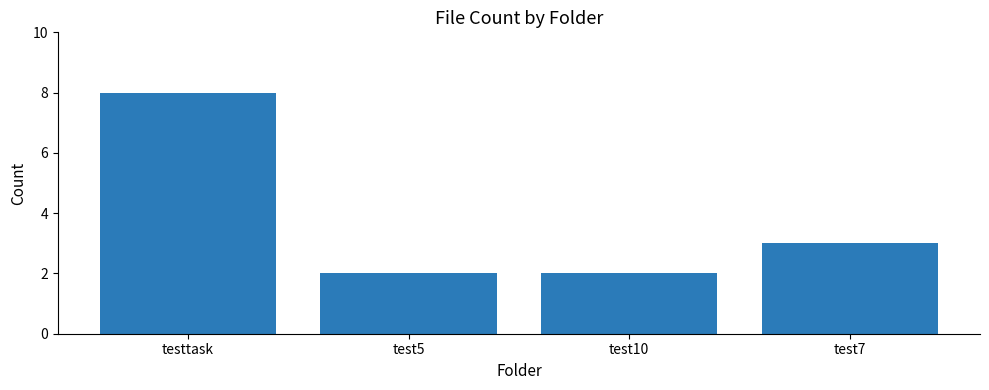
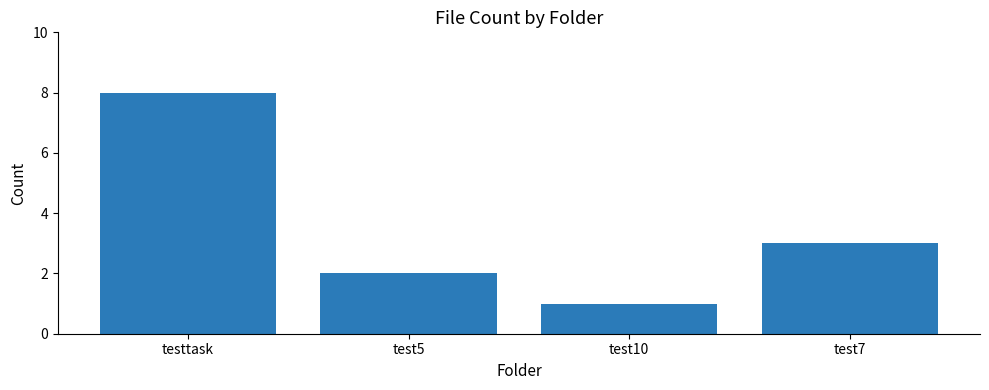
  {
    "testtask": 8,
    "test5": 2,
-   "test10": 2,
+   "test10": 1,
    "test7": 3
  }
